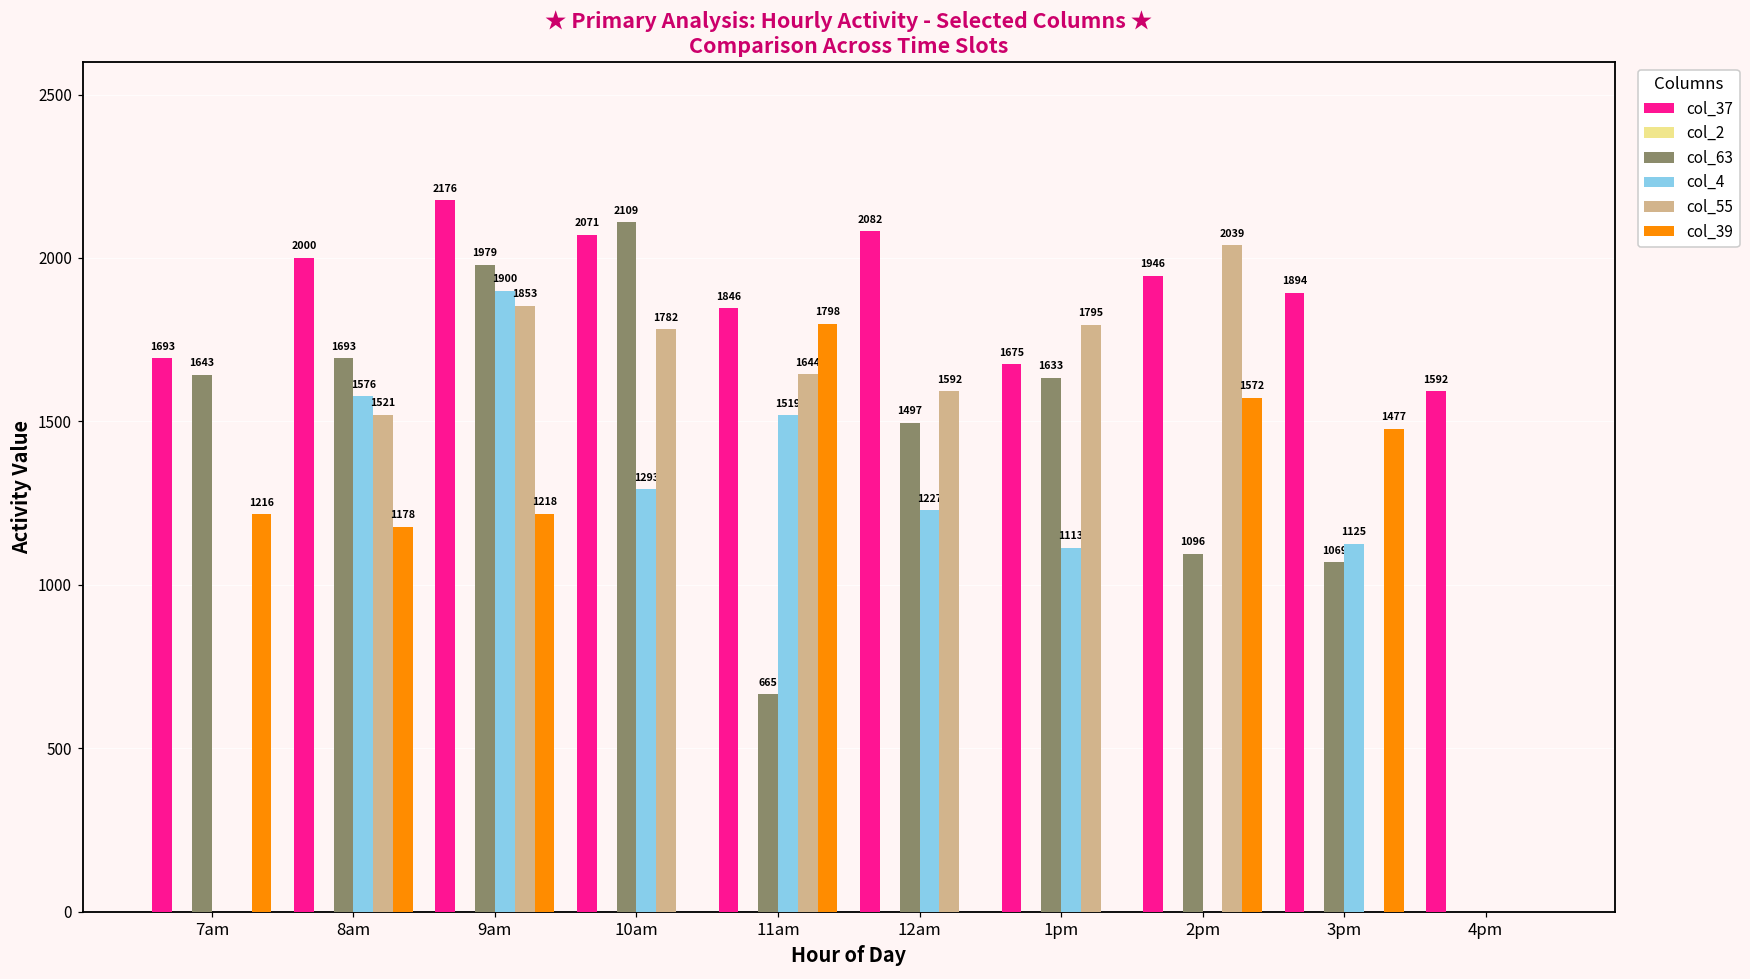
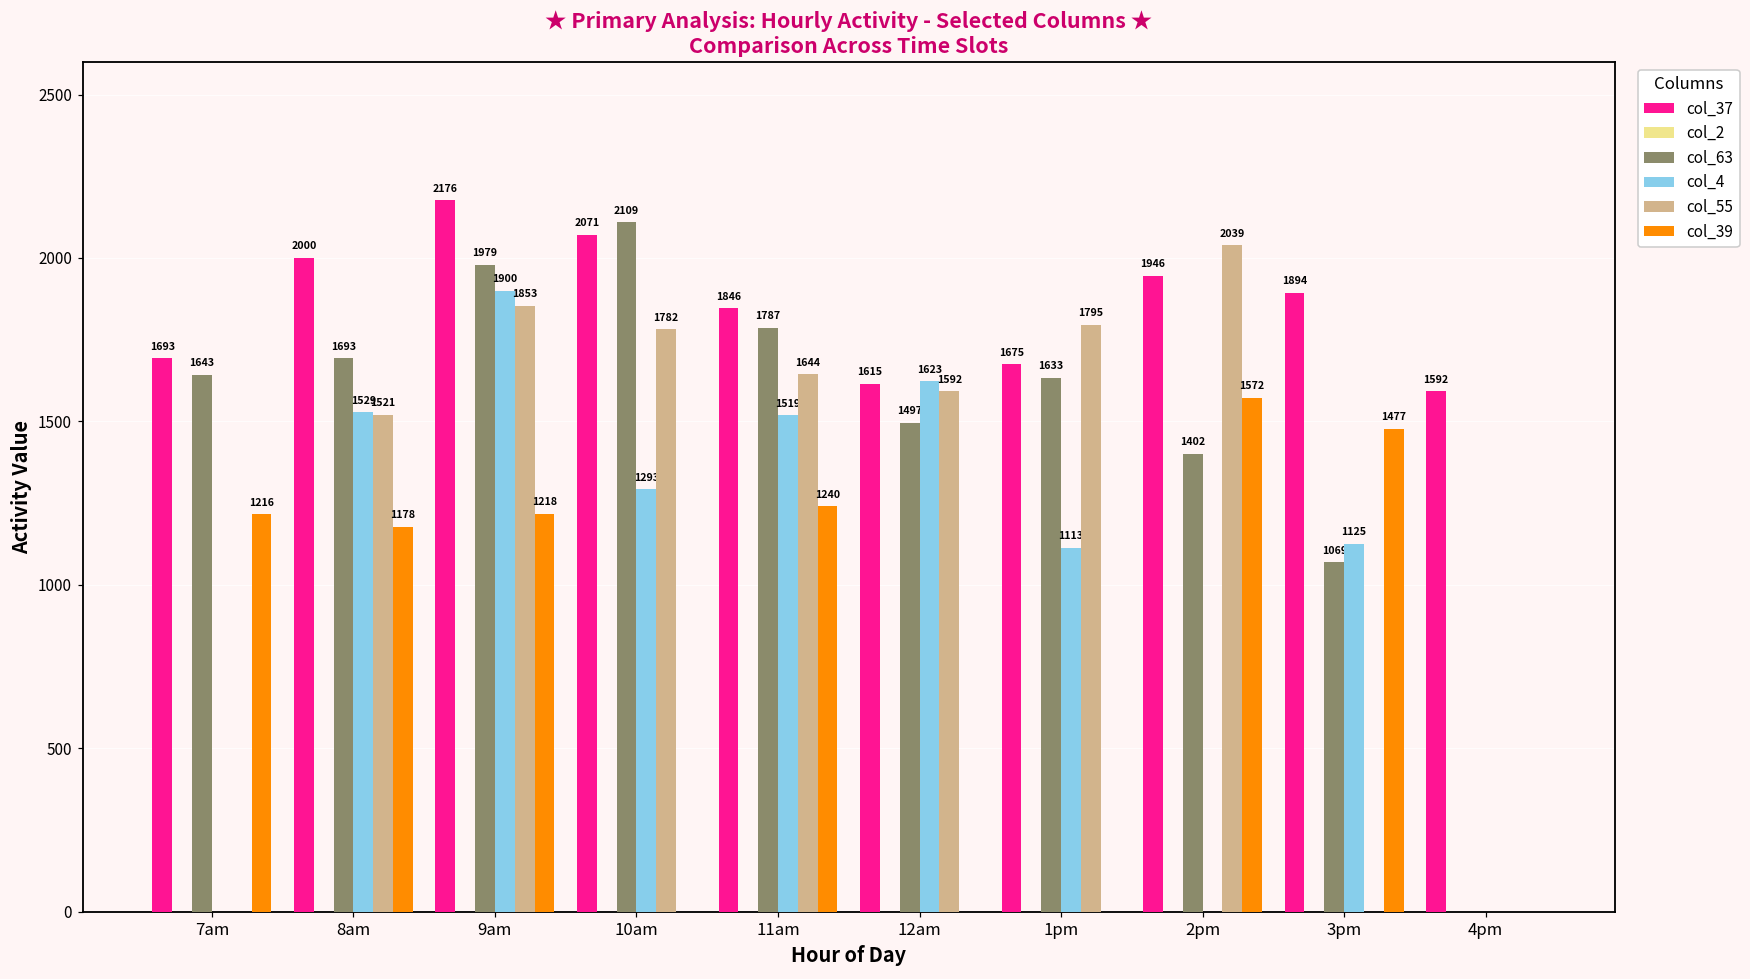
  {
    "col_37": {
      "7am": 1693,
      "8am": 2000,
      "9am": 2176,
      "10am": 2071,
      "11am": 1846,
-     "12am": 2082,
+     "12am": 1615,
      "1pm": 1675,
      "2pm": 1946,
      "3pm": 1894,
      "4pm": 1592
    },
    "col_63": {
      "7am": 1643,
      "8am": 1693,
      "9am": 1979,
      "10am": 2109,
-     "11am": 665,
+     "11am": 1787,
      "12am": 1497,
      "1pm": 1633,
-     "2pm": 1096,
+     "2pm": 1402,
      "3pm": 1069
    },
    "col_4": {
-     "8am": 1576,
+     "8am": 1529,
      "9am": 1900,
      "10am": 1293,
      "11am": 1519,
-     "12am": 1227,
+     "12am": 1623,
      "1pm": 1113,
      "3pm": 1125
    },
    "col_39": {
      "7am": 1216,
      "8am": 1178,
      "9am": 1218,
-     "11am": 1798,
+     "11am": 1240,
      "2pm": 1572,
      "3pm": 1477
    }
  }
